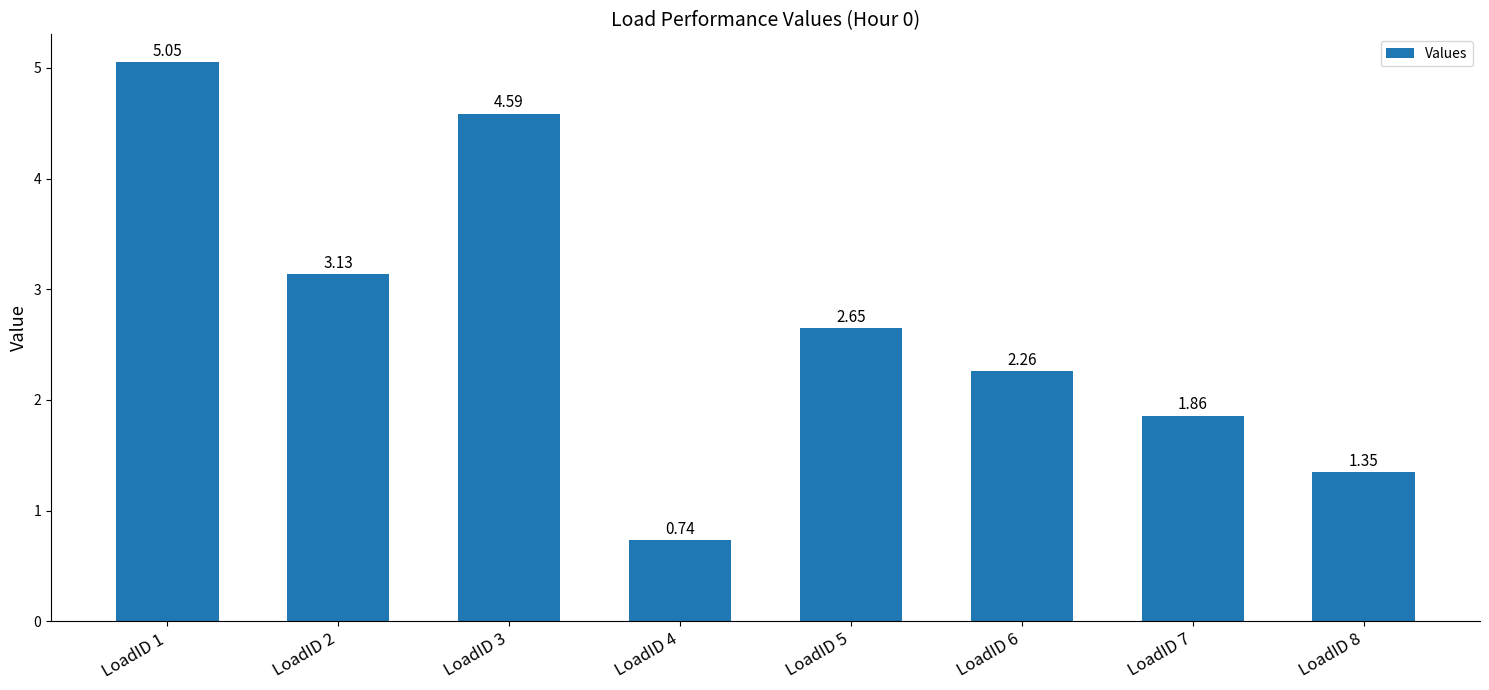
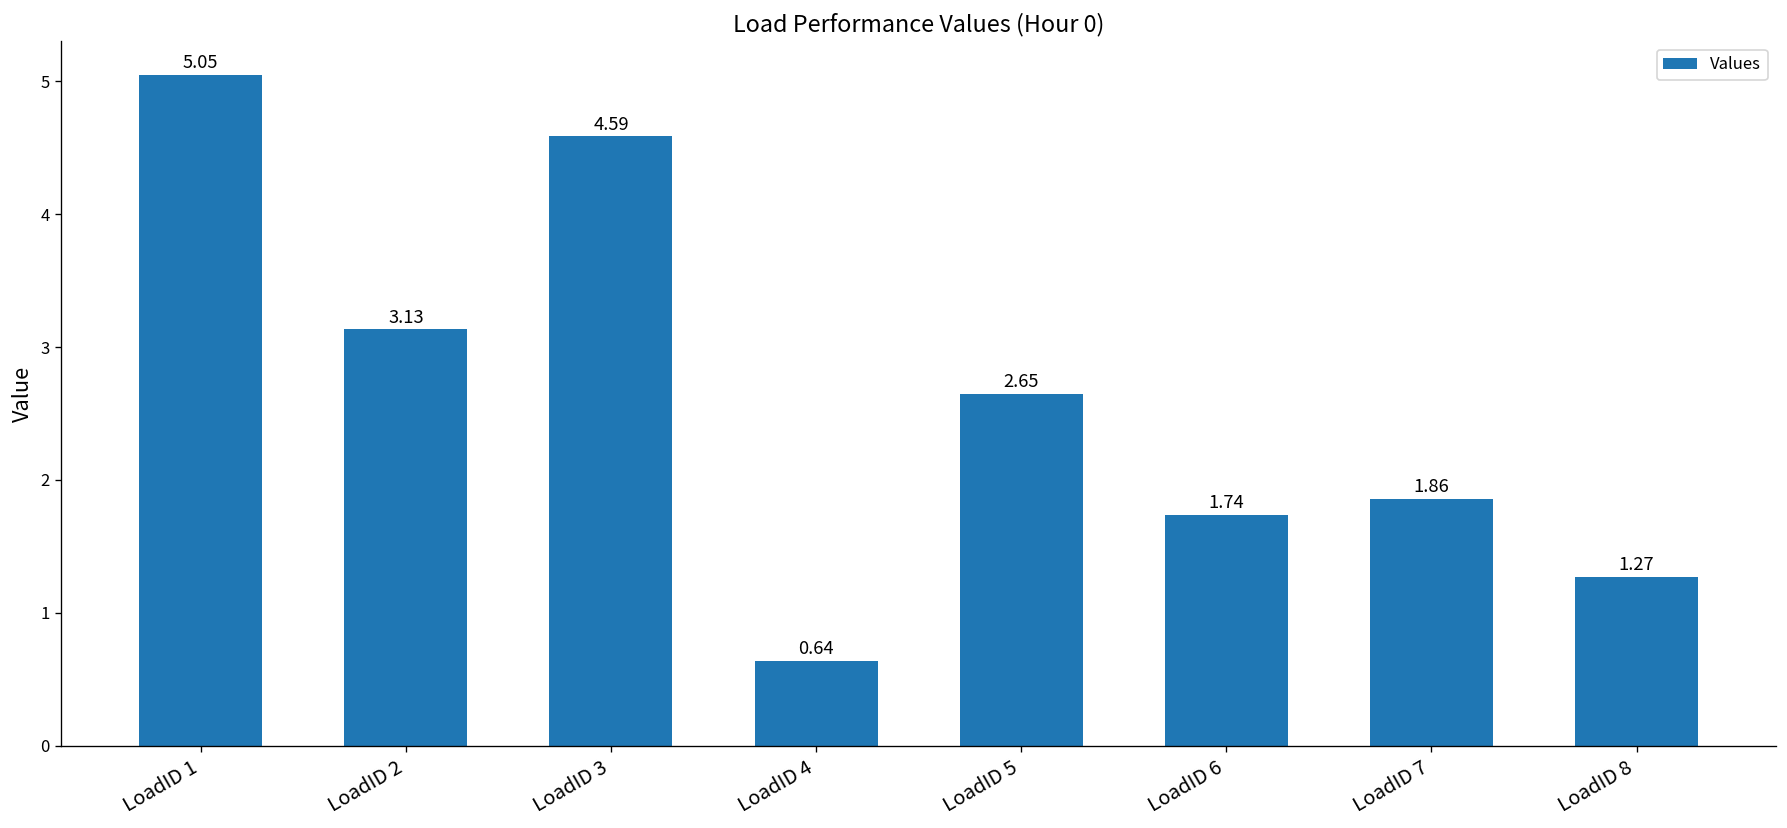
  {
    "LoadID 1": 5.05,
    "LoadID 2": 3.13,
    "LoadID 3": 4.59,
-   "LoadID 4": 0.74,
+   "LoadID 4": 0.64,
    "LoadID 5": 2.65,
-   "LoadID 6": 2.26,
+   "LoadID 6": 1.74,
    "LoadID 7": 1.86,
-   "LoadID 8": 1.35
+   "LoadID 8": 1.27
  }
